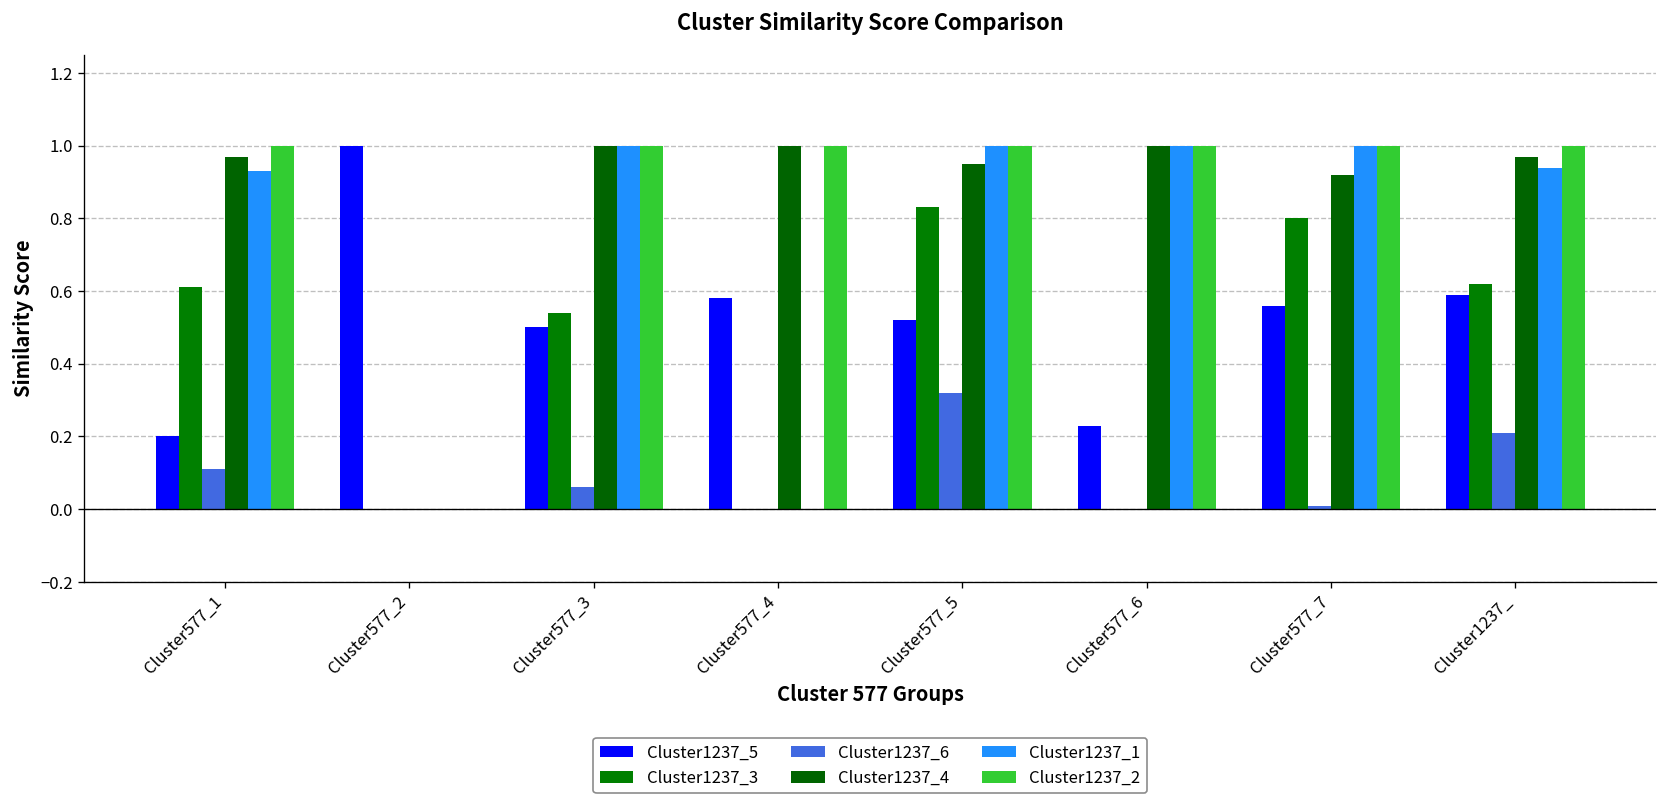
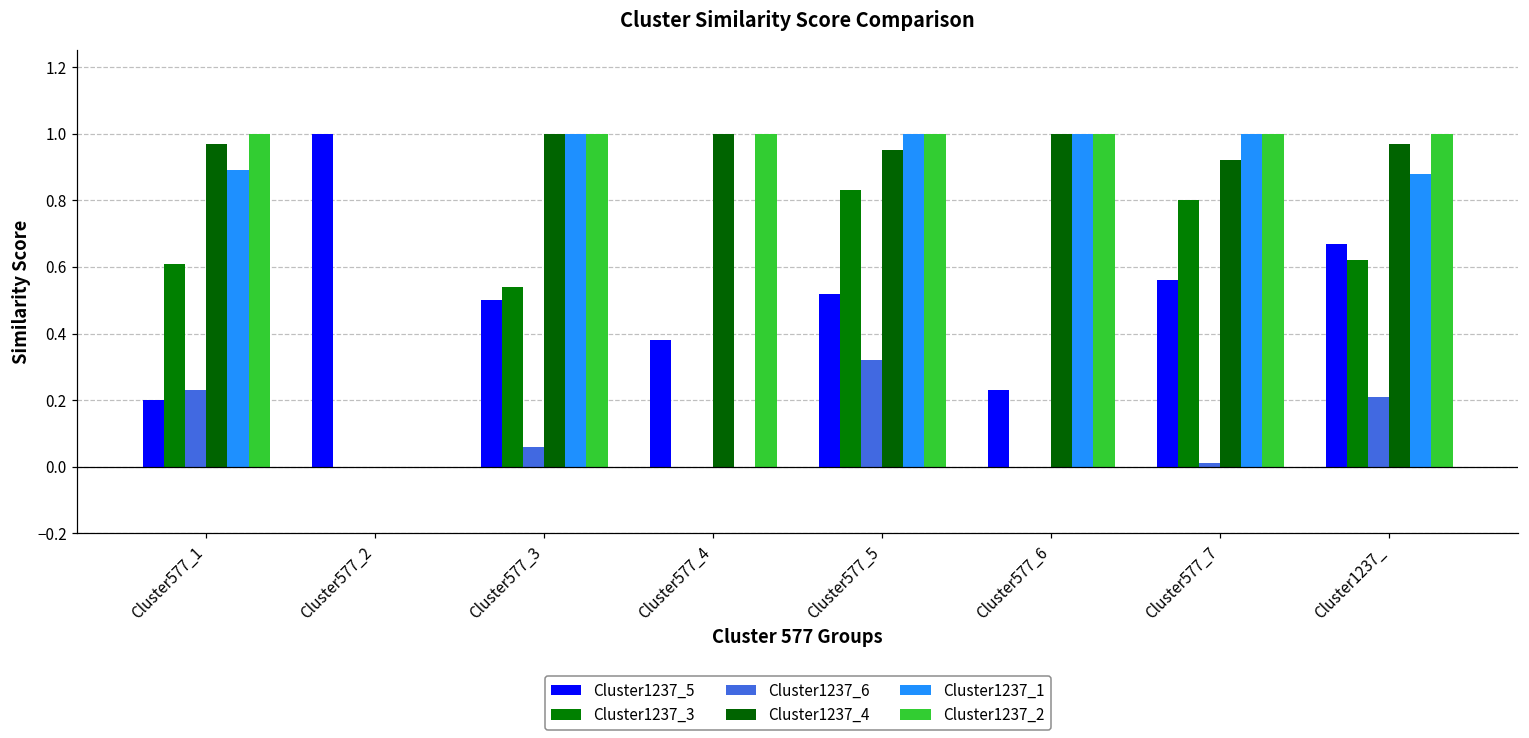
  {
    "Cluster1237_5": {
      "Cluster577_1": 0.20,
      "Cluster577_2": 1.00,
      "Cluster577_3": 0.50,
-     "Cluster577_4": 0.58,
+     "Cluster577_4": 0.38,
      "Cluster577_5": 0.52,
      "Cluster577_6": 0.23,
      "Cluster577_7": 0.56,
-     "Cluster1237_": 0.59
+     "Cluster1237_": 0.67
    },
    "Cluster1237_6": {
-     "Cluster577_1": 0.11,
+     "Cluster577_1": 0.23,
      "Cluster577_2": 0.00,
      "Cluster577_3": 0.06,
      "Cluster577_4": 0.00,
      "Cluster577_5": 0.32,
      "Cluster577_6": 0.00,
      "Cluster577_7": 0.01,
      "Cluster1237_": 0.21
    },
    "Cluster1237_1": {
-     "Cluster577_1": 0.93,
+     "Cluster577_1": 0.89,
      "Cluster577_2": 0.00,
      "Cluster577_3": 1.00,
      "Cluster577_4": 0.00,
      "Cluster577_5": 1.00,
      "Cluster577_6": 1.00,
      "Cluster577_7": 1.00,
-     "Cluster1237_": 0.94
+     "Cluster1237_": 0.88
    },
    "Cluster1237_2": {
      "Cluster577_1": 1.00,
      "Cluster577_2": 0.00,
      "Cluster577_3": 1.00,
      "Cluster577_4": 1.00,
      "Cluster577_5": 1.00,
      "Cluster577_6": 1.00,
      "Cluster577_7": 1.00,
      "Cluster1237_": 1.00
    }
  }
